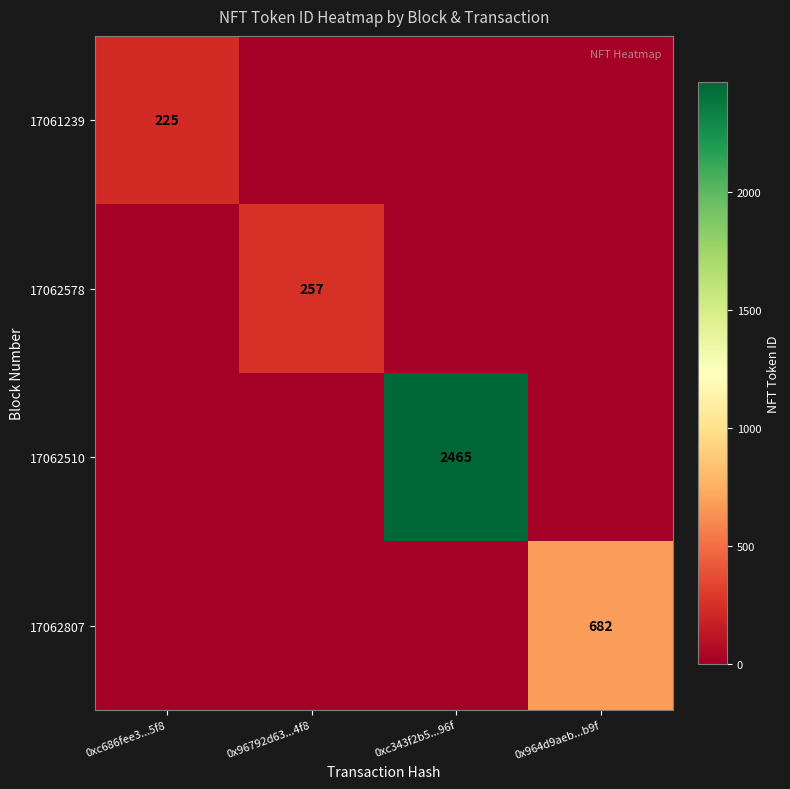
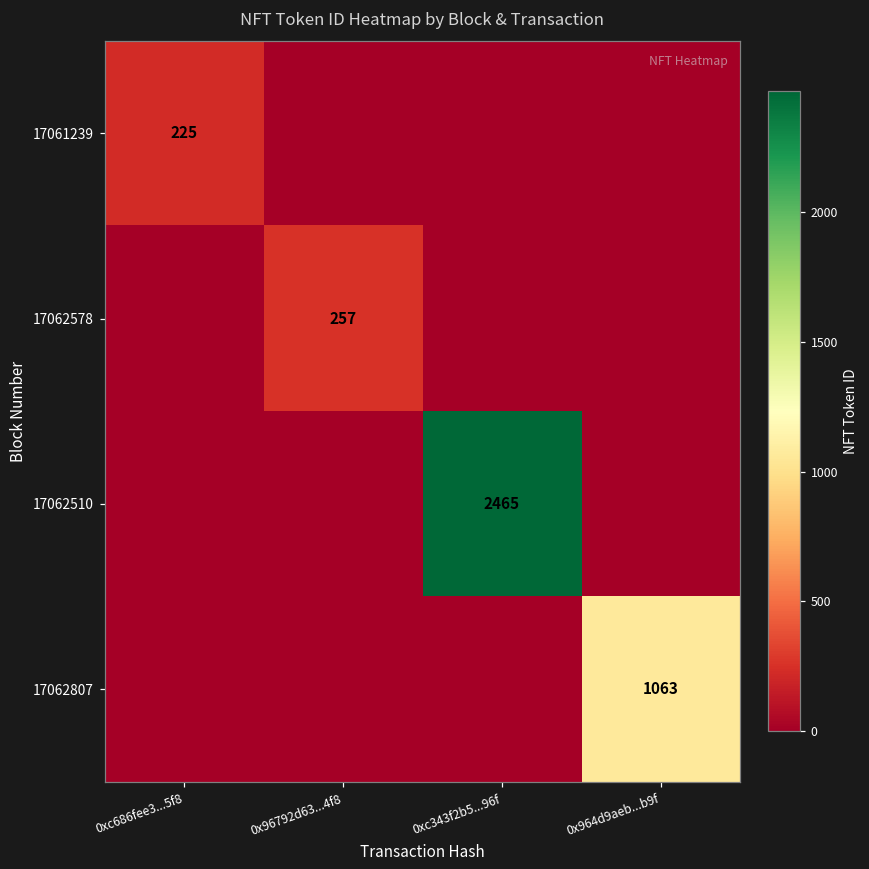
  {
    "17061239": {
      "0xc686fee3...5f8": 225
    },
    "17062578": {
      "0x96792d63...4f8": 257
    },
    "17062510": {
      "0xc343f2b5...96f": 2465
    },
    "17062807": {
-     "0x964d9aeb...b9f": 682
+     "0x964d9aeb...b9f": 1063
    }
  }
